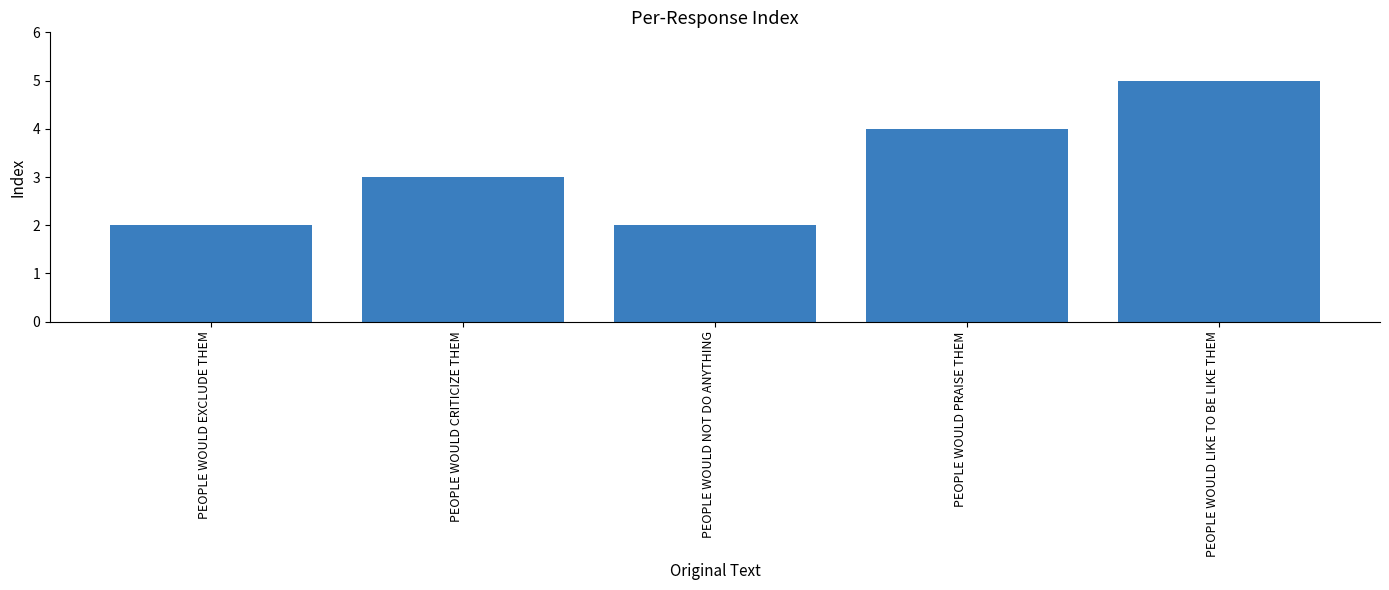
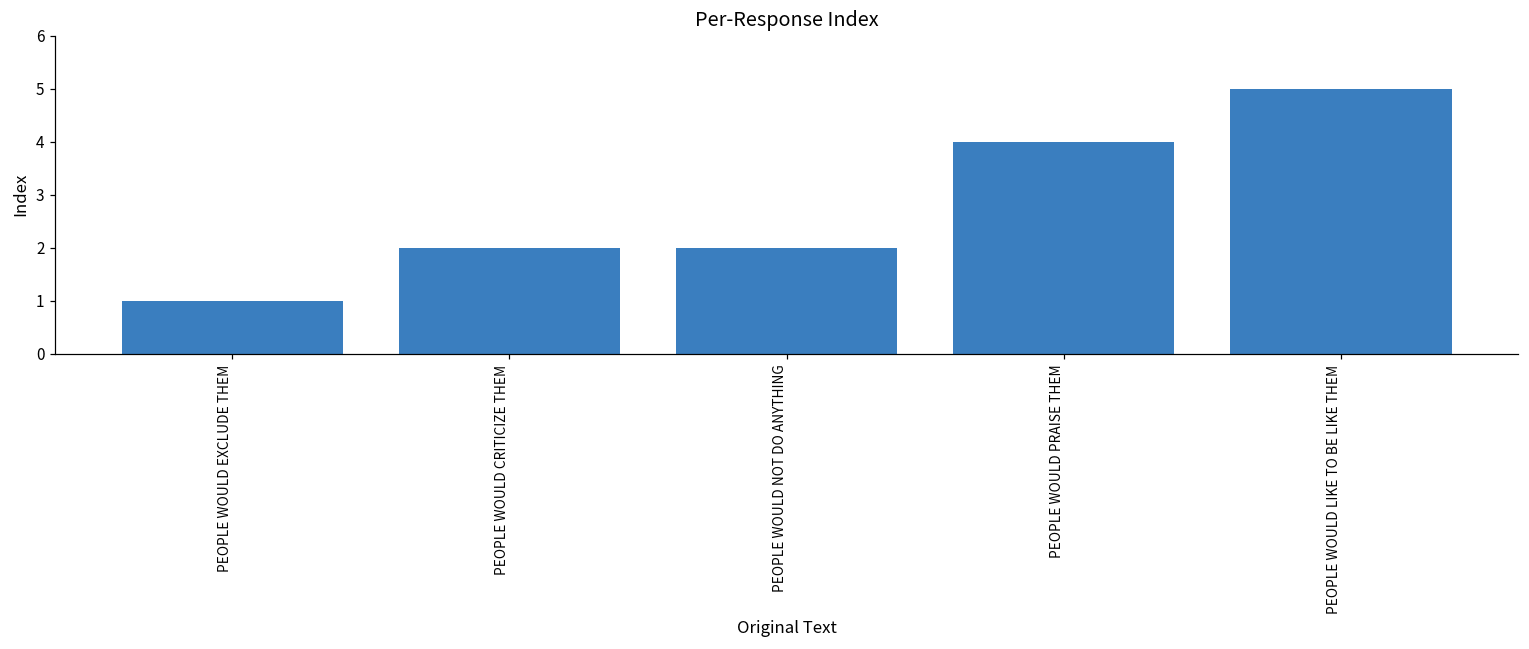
  {
-   "PEOPLE WOULD EXCLUDE THEM": 2,
-   "PEOPLE WOULD CRITICIZE THEM": 3,
+   "PEOPLE WOULD EXCLUDE THEM": 1,
+   "PEOPLE WOULD CRITICIZE THEM": 2,
    "PEOPLE WOULD NOT DO ANYTHING": 2,
    "PEOPLE WOULD PRAISE THEM": 4,
    "PEOPLE WOULD LIKE TO BE LIKE THEM": 5
  }
